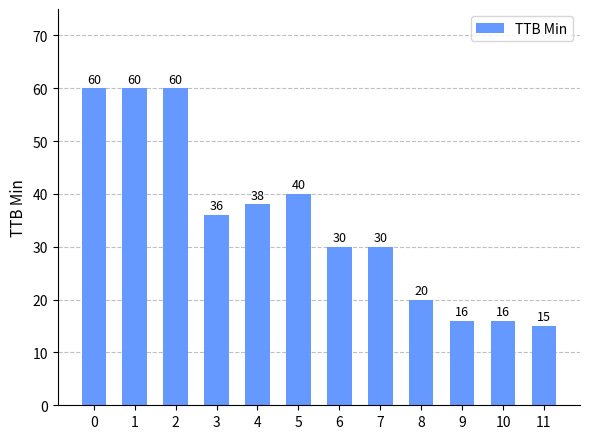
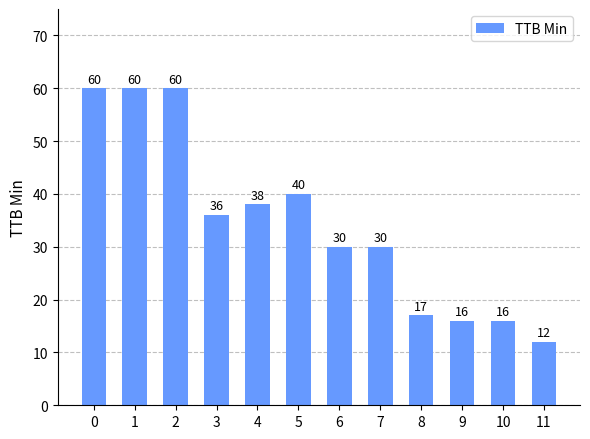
  {
    "0": 60,
    "1": 60,
    "2": 60,
    "3": 36,
    "4": 38,
    "5": 40,
    "6": 30,
    "7": 30,
-   "8": 20,
+   "8": 17,
    "9": 16,
    "10": 16,
-   "11": 15
+   "11": 12
  }
